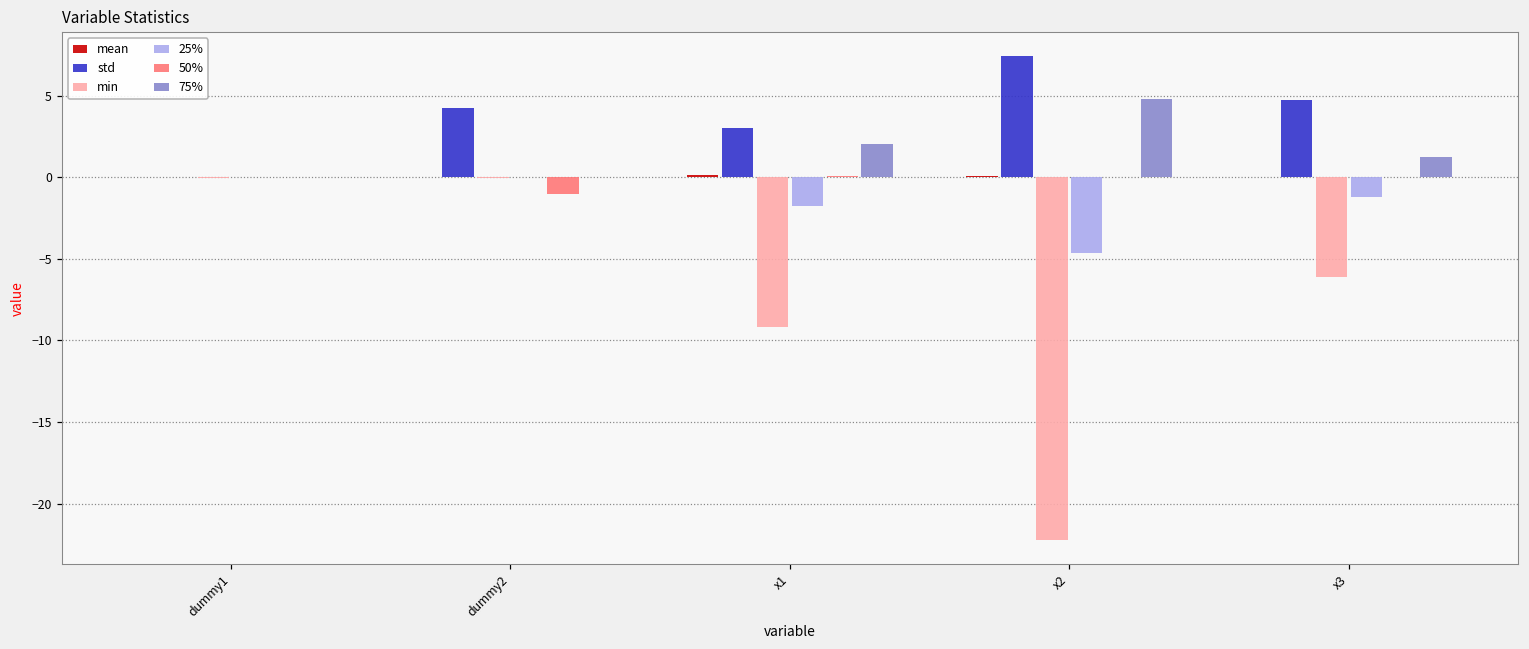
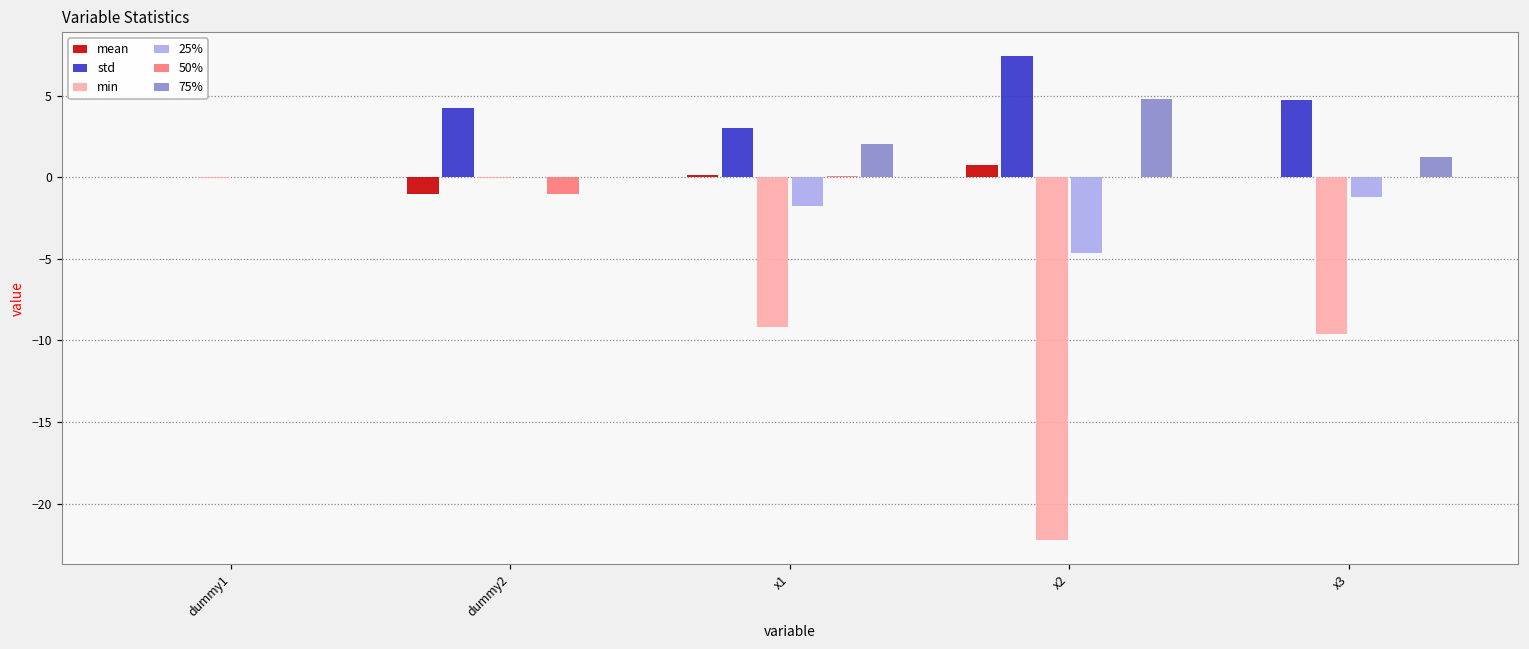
  {
    "mean": {
-     "dummy2": 0,
-     "x2": 0.1
+     "dummy2": -1,
+     "x2": 0.7
    },
    "std": {
      "dummy2": 4.3,
      "x1": 3.0,
      "x2": 7.4,
      "x3": 4.8
    },
    "min": {
      "x1": -9.2,
      "x2": -22.2,
-     "x3": -6.1
+     "x3": -9.6
    },
    "50%": {
      "dummy2": -1.0
    }
  }
